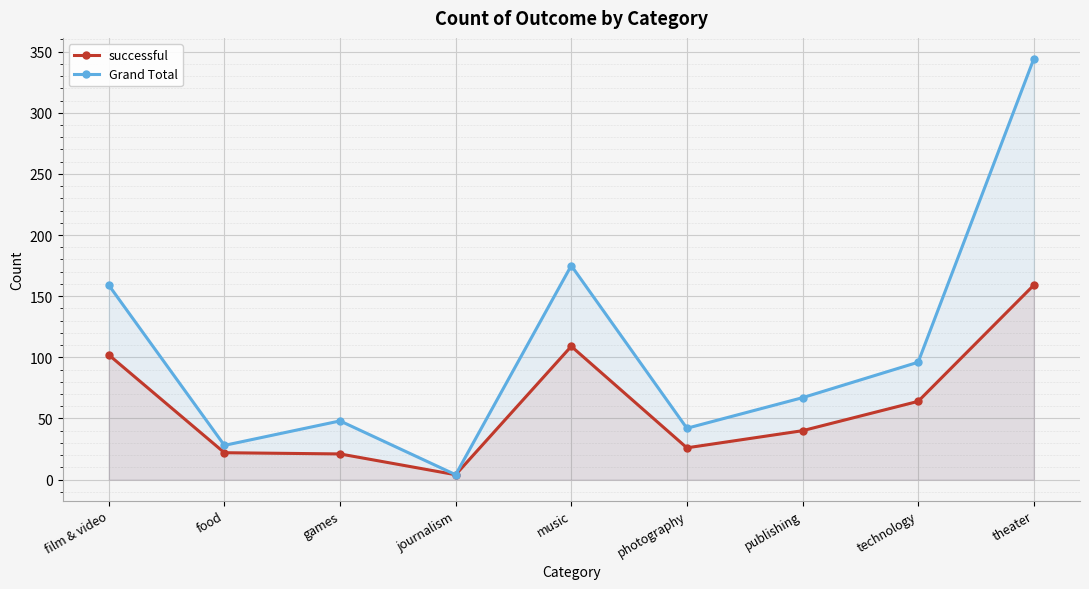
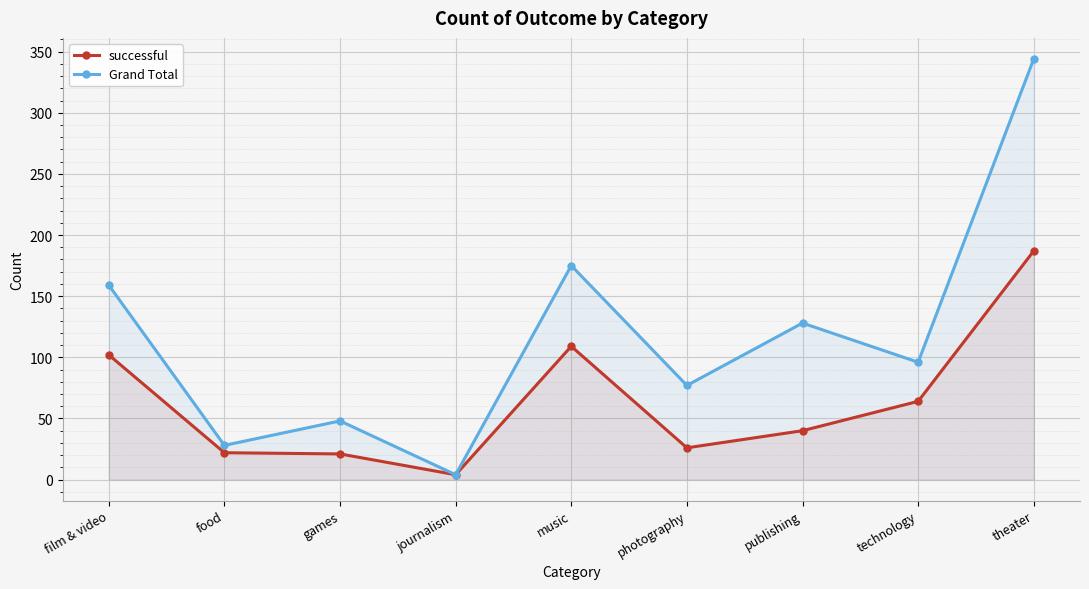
  {
    "successful": {
      "film & video": 102,
      "food": 22,
      "games": 21,
      "music": 109,
      "photography": 26,
      "publishing": 40,
      "technology": 64,
-     "theater": 159
+     "theater": 187
    },
    "Grand Total": {
      "film & video": 159,
      "food": 28,
      "games": 48,
      "music": 175,
-     "photography": 42,
-     "publishing": 67,
+     "photography": 77,
+     "publishing": 128,
      "technology": 96,
      "theater": 344
    }
  }
